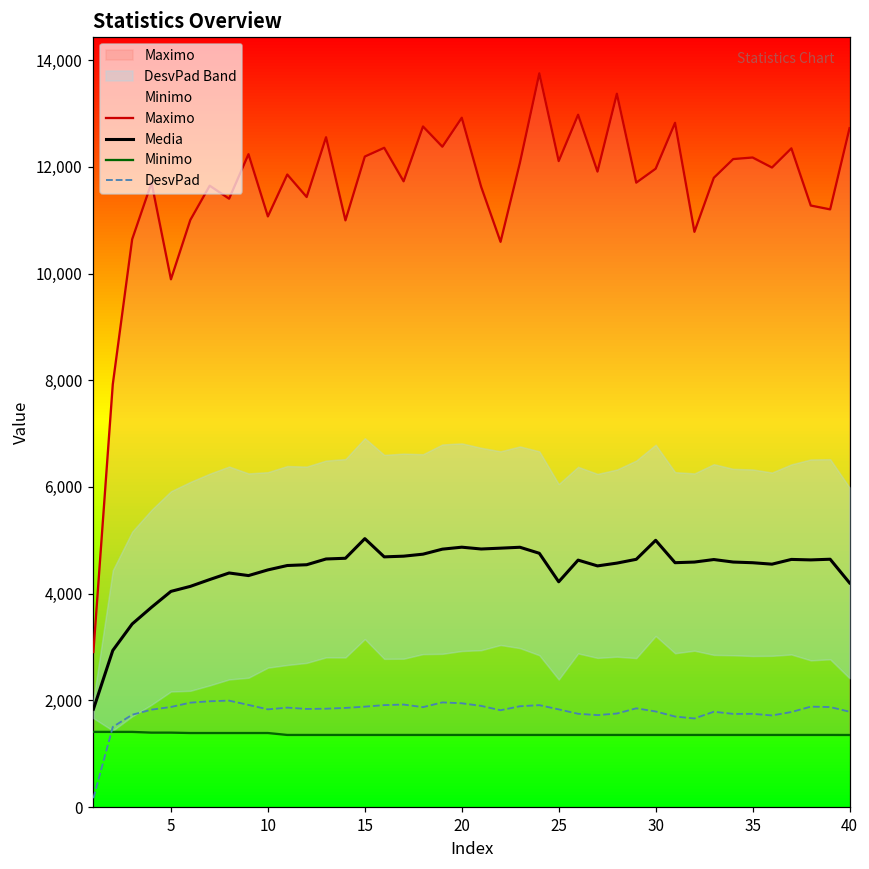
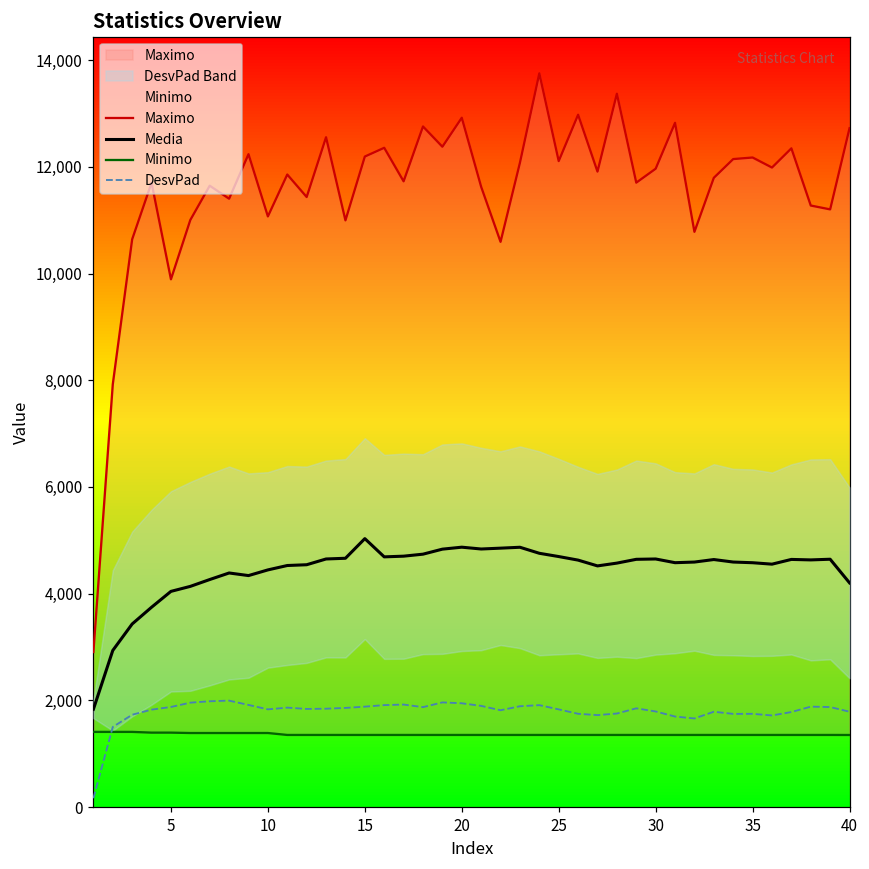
  {
    "Media": {
      "5": "4,000",
      "10": "4,400",
      "15": "5,000",
      "20": "4,900",
-     "25": "4,200",
-     "30": "5,000",
+     "25": "4,700",
+     "30": "4,700",
      "35": "4,600",
      "40": "4,200"
    },
    "DesvPad": {
      "5": "1,900",
      "10": "1,800",
      "15": "1,900",
      "20": "1,900",
      "25": "1,800",
      "30": "1,800",
      "35": "1,700",
      "40": "1,800"
    }
  }
